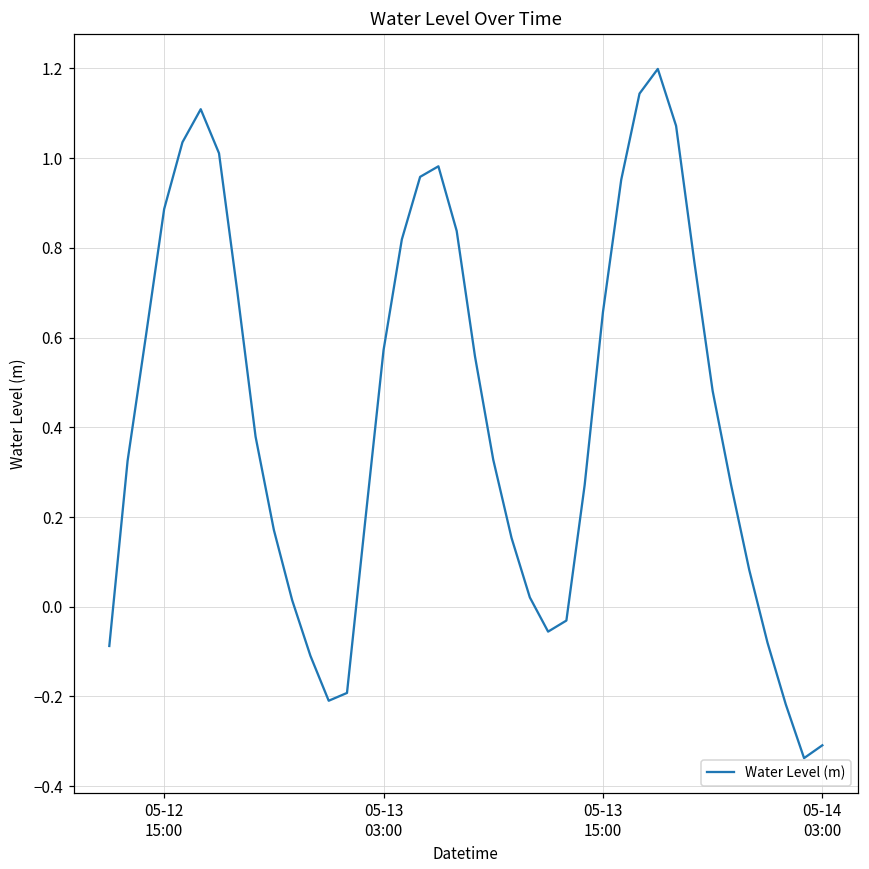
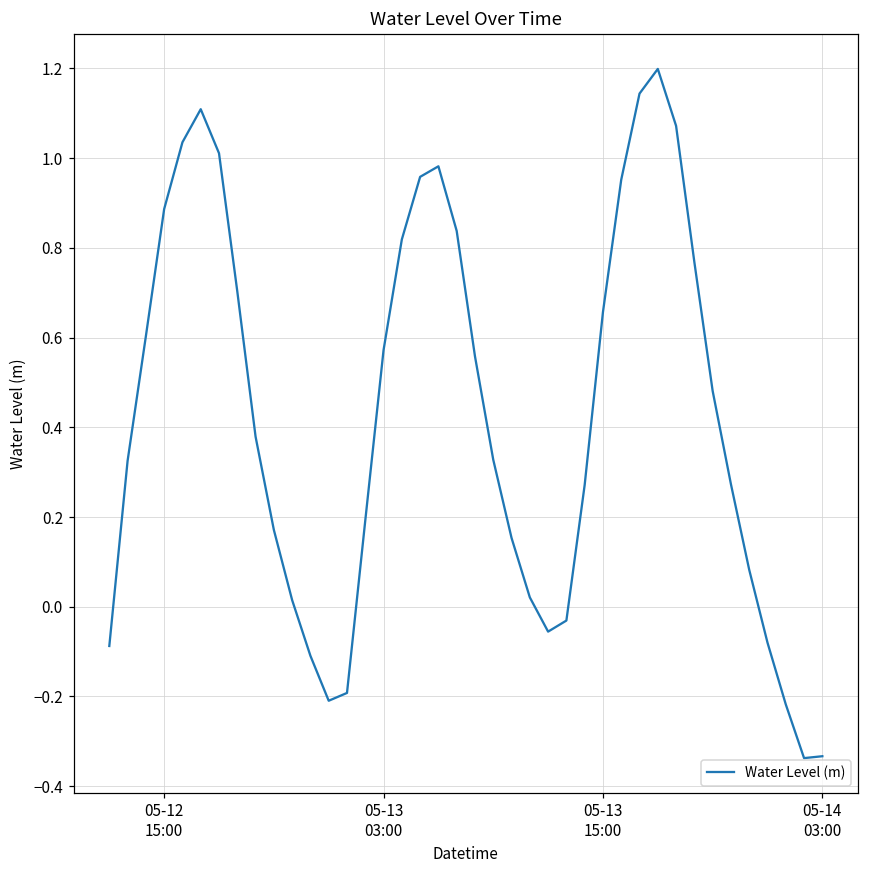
  {
    "05-12 15:00": 0.89,
    "05-13 03:00": 0.57,
    "05-13 15:00": 0.66,
-   "05-14 03:00": -0.31
+   "05-14 03:00": -0.33
  }
